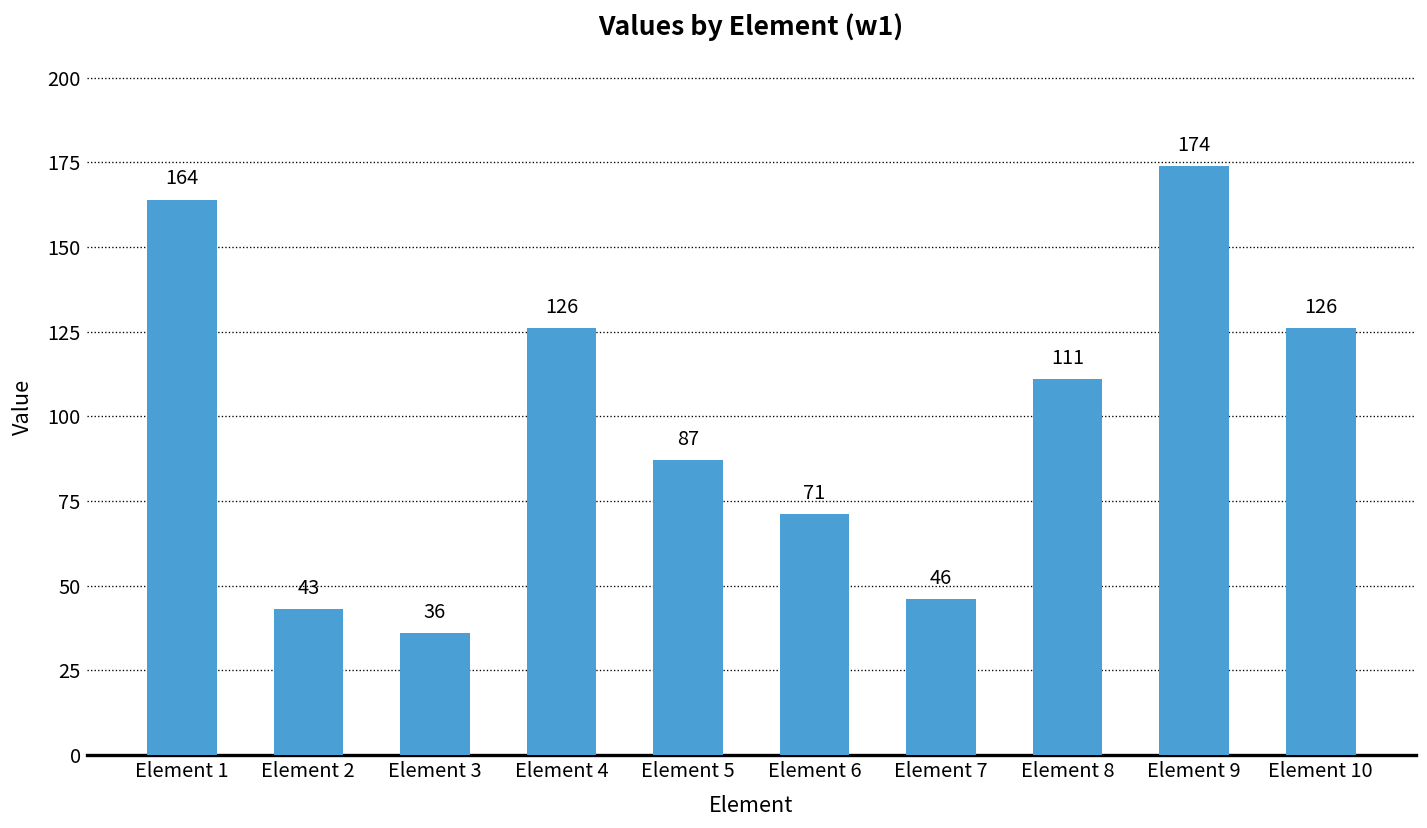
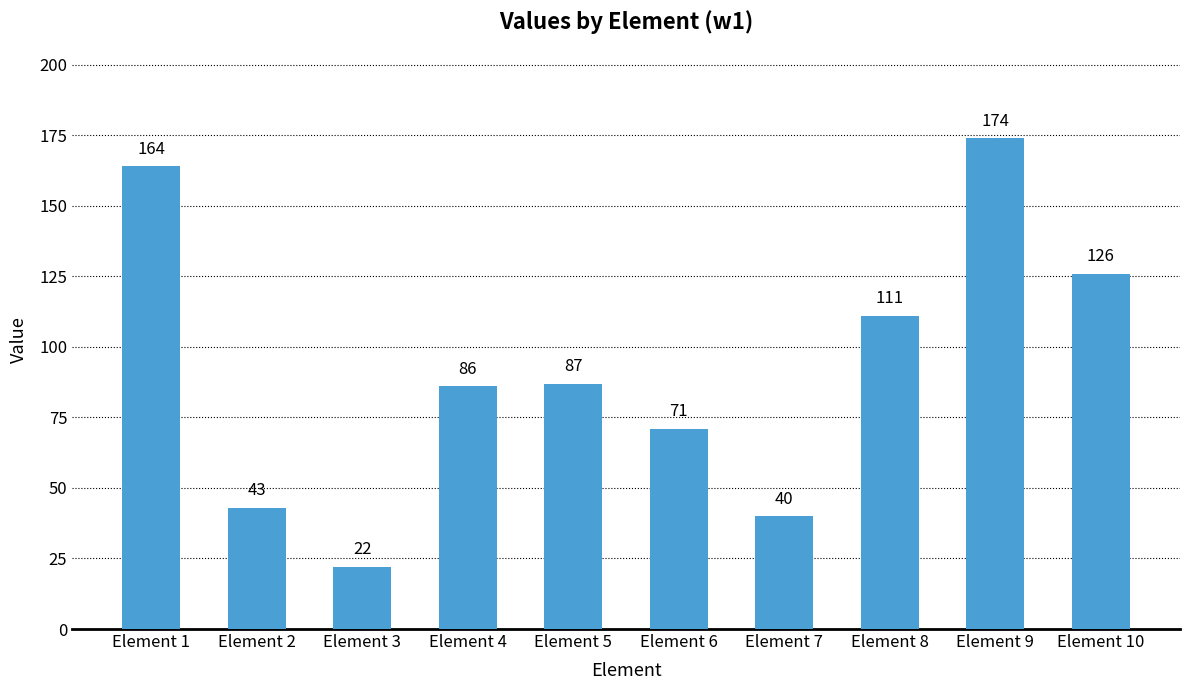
  {
    "Element 1": 164,
    "Element 2": 43,
-   "Element 3": 36,
-   "Element 4": 126,
+   "Element 3": 22,
+   "Element 4": 86,
    "Element 5": 87,
    "Element 6": 71,
-   "Element 7": 46,
+   "Element 7": 40,
    "Element 8": 111,
    "Element 9": 174,
    "Element 10": 126
  }
